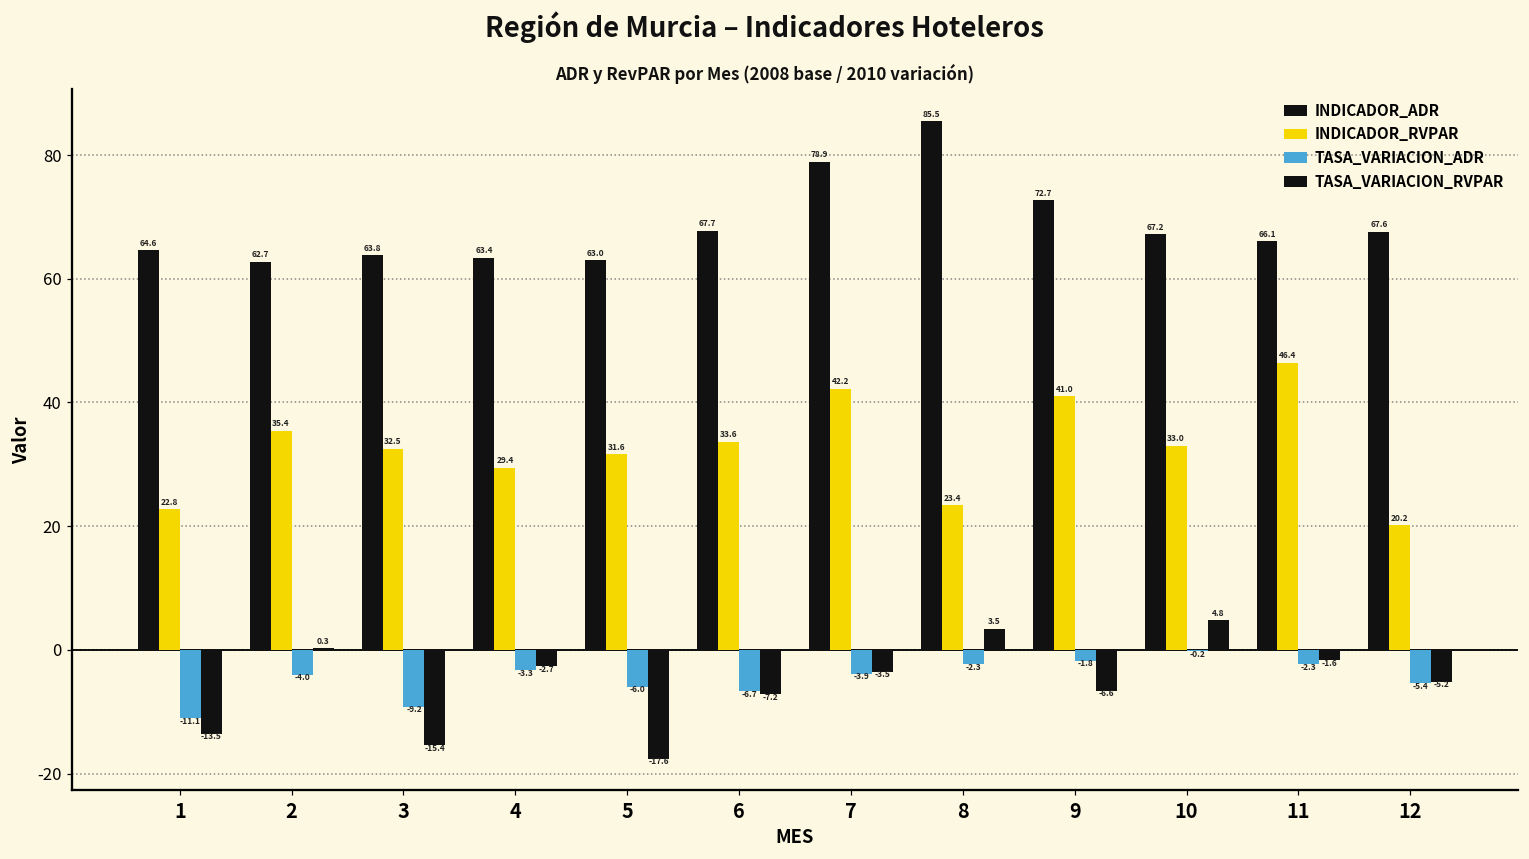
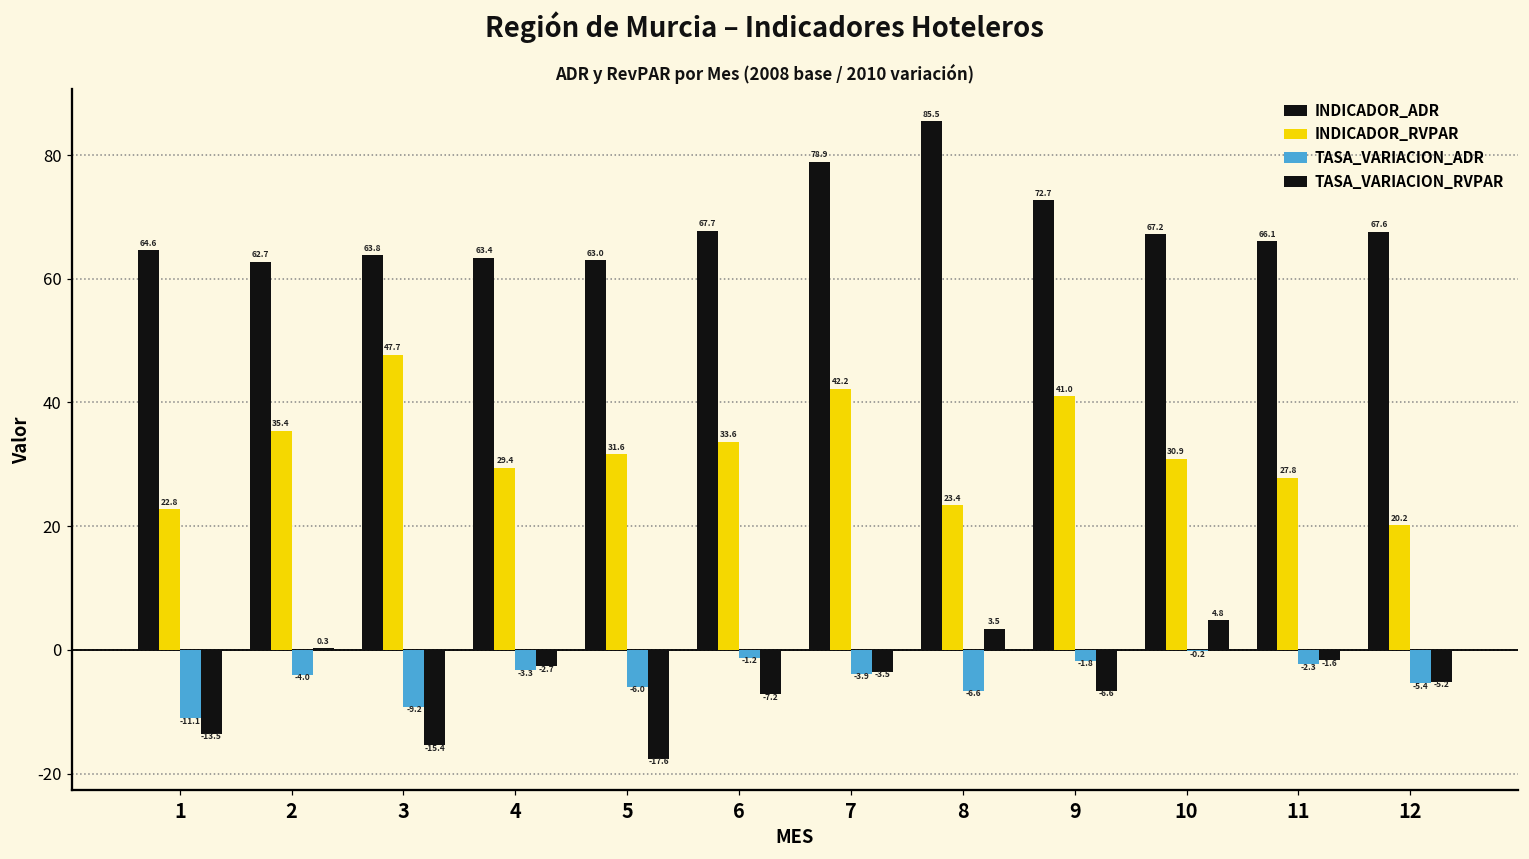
  {
    "INDICADOR_RVPAR": {
      "1": 22.8,
      "2": 35.4,
-     "3": 32.5,
+     "3": 47.7,
      "4": 29.4,
      "5": 31.6,
      "6": 33.6,
      "7": 42.2,
      "8": 23.4,
      "9": 41.0,
-     "10": 33.0,
-     "11": 46.4,
+     "10": 30.9,
+     "11": 27.8,
      "12": 20.2
    },
    "TASA_VARIACION_ADR": {
      "1": -11.1,
      "2": -4.0,
      "3": -9.2,
      "4": -3.3,
      "5": -6.0,
-     "6": -6.7,
+     "6": -1.2,
      "7": -3.9,
-     "8": -2.3,
+     "8": -6.6,
      "9": -1.8,
      "10": -0.2,
      "11": -2.3,
      "12": -5.4
    }
  }
